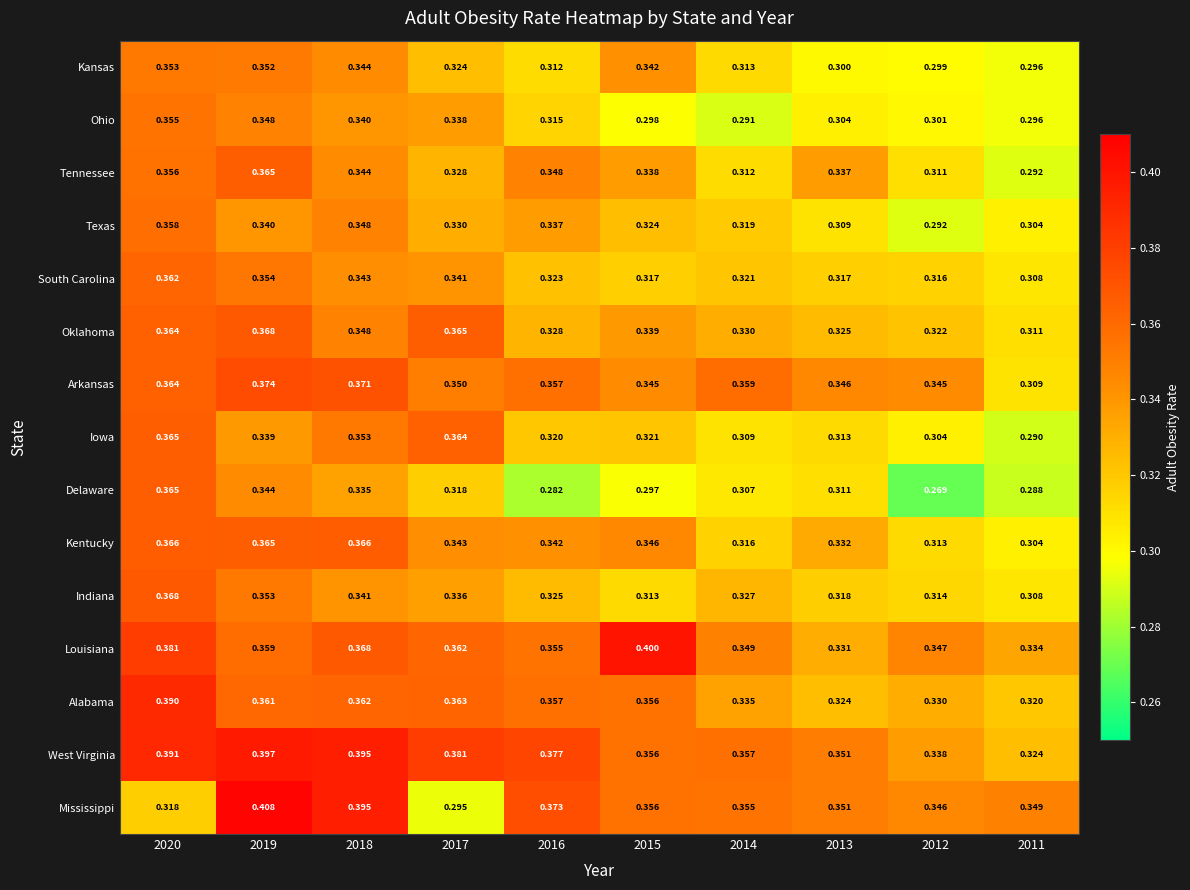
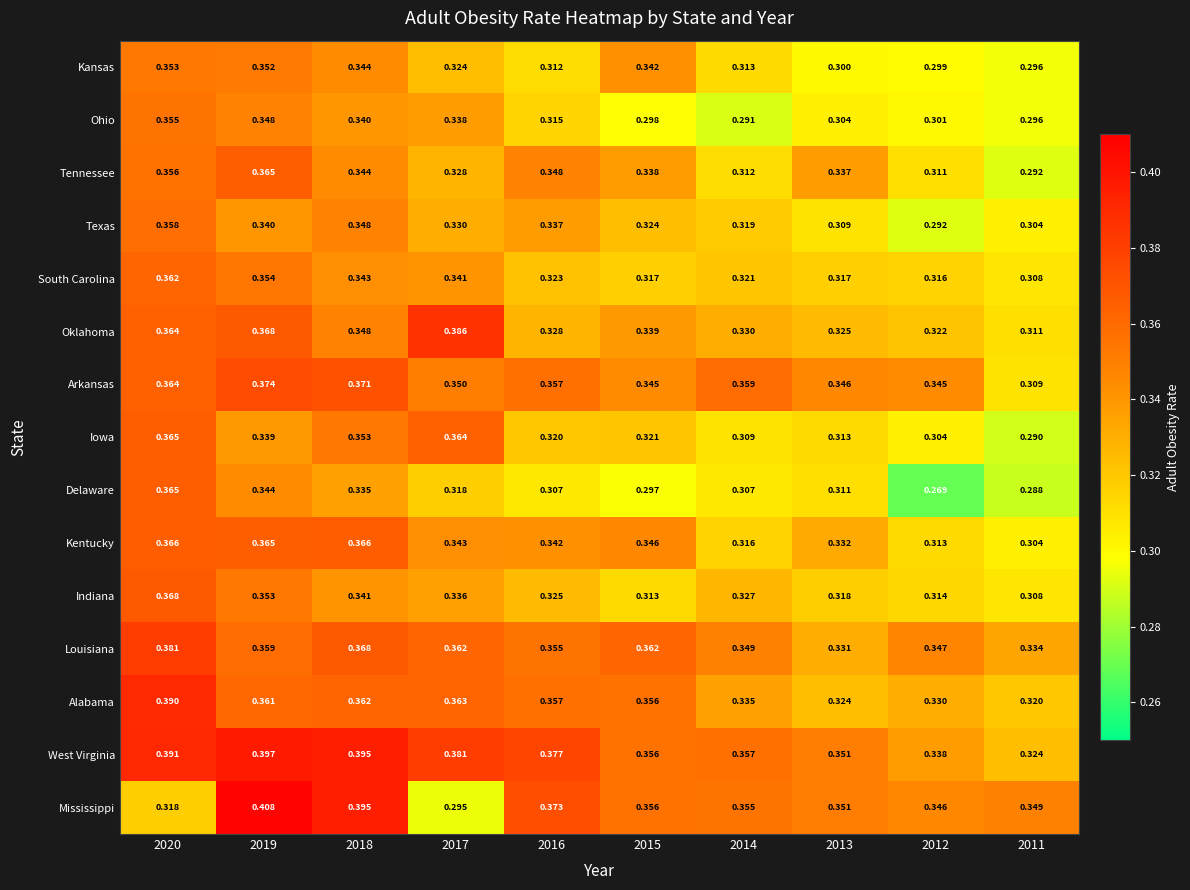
  {
    "Kansas": {
      "2020": 0.353,
      "2019": 0.352,
      "2018": 0.344,
      "2017": 0.324,
      "2016": 0.312,
      "2015": 0.342,
      "2014": 0.313,
      "2013": 0.300,
      "2012": 0.299,
      "2011": 0.296
    },
    "Ohio": {
      "2020": 0.355,
      "2019": 0.348,
      "2018": 0.340,
      "2017": 0.338,
      "2016": 0.315,
      "2015": 0.298,
      "2014": 0.291,
      "2013": 0.304,
      "2012": 0.301,
      "2011": 0.296
    },
    "Tennessee": {
      "2020": 0.356,
      "2019": 0.365,
      "2018": 0.344,
      "2017": 0.328,
      "2016": 0.348,
      "2015": 0.338,
      "2014": 0.312,
      "2013": 0.337,
      "2012": 0.311,
      "2011": 0.292
    },
    "Texas": {
      "2020": 0.358,
      "2019": 0.340,
      "2018": 0.348,
      "2017": 0.330,
      "2016": 0.337,
      "2015": 0.324,
      "2014": 0.319,
      "2013": 0.309,
      "2012": 0.292,
      "2011": 0.304
    },
    "South Carolina": {
      "2020": 0.362,
      "2019": 0.354,
      "2018": 0.343,
      "2017": 0.341,
      "2016": 0.323,
      "2015": 0.317,
      "2014": 0.321,
      "2013": 0.317,
      "2012": 0.316,
      "2011": 0.308
    },
    "Oklahoma": {
      "2020": 0.364,
      "2019": 0.368,
      "2018": 0.348,
-     "2017": 0.365,
+     "2017": 0.386,
      "2016": 0.328,
      "2015": 0.339,
      "2014": 0.330,
      "2013": 0.325,
      "2012": 0.322,
      "2011": 0.311
    },
    "Arkansas": {
      "2020": 0.364,
      "2019": 0.374,
      "2018": 0.371,
      "2017": 0.350,
      "2016": 0.357,
      "2015": 0.345,
      "2014": 0.359,
      "2013": 0.346,
      "2012": 0.345,
      "2011": 0.309
    },
    "Iowa": {
      "2020": 0.365,
      "2019": 0.339,
      "2018": 0.353,
      "2017": 0.364,
      "2016": 0.320,
      "2015": 0.321,
      "2014": 0.309,
      "2013": 0.313,
      "2012": 0.304,
      "2011": 0.290
    },
    "Delaware": {
      "2020": 0.365,
      "2019": 0.344,
      "2018": 0.335,
      "2017": 0.318,
-     "2016": 0.282,
+     "2016": 0.307,
      "2015": 0.297,
      "2014": 0.307,
      "2013": 0.311,
      "2012": 0.269,
      "2011": 0.288
    },
    "Kentucky": {
      "2020": 0.366,
      "2019": 0.365,
      "2018": 0.366,
      "2017": 0.343,
      "2016": 0.342,
      "2015": 0.346,
      "2014": 0.316,
      "2013": 0.332,
      "2012": 0.313,
      "2011": 0.304
    },
    "Indiana": {
      "2020": 0.368,
      "2019": 0.353,
      "2018": 0.341,
      "2017": 0.336,
      "2016": 0.325,
      "2015": 0.313,
      "2014": 0.327,
      "2013": 0.318,
      "2012": 0.314,
      "2011": 0.308
    },
    "Louisiana": {
      "2020": 0.381,
      "2019": 0.359,
      "2018": 0.368,
      "2017": 0.362,
      "2016": 0.355,
-     "2015": 0.400,
+     "2015": 0.362,
      "2014": 0.349,
      "2013": 0.331,
      "2012": 0.347,
      "2011": 0.334
    },
    "Alabama": {
      "2020": 0.390,
      "2019": 0.361,
      "2018": 0.362,
      "2017": 0.363,
      "2016": 0.357,
      "2015": 0.356,
      "2014": 0.335,
      "2013": 0.324,
      "2012": 0.330,
      "2011": 0.320
    },
    "West Virginia": {
      "2020": 0.391,
      "2019": 0.397,
      "2018": 0.395,
      "2017": 0.381,
      "2016": 0.377,
      "2015": 0.356,
      "2014": 0.357,
      "2013": 0.351,
      "2012": 0.338,
      "2011": 0.324
    },
    "Mississippi": {
      "2020": 0.318,
      "2019": 0.408,
      "2018": 0.395,
      "2017": 0.295,
      "2016": 0.373,
      "2015": 0.356,
      "2014": 0.355,
      "2013": 0.351,
      "2012": 0.346,
      "2011": 0.349
    }
  }
